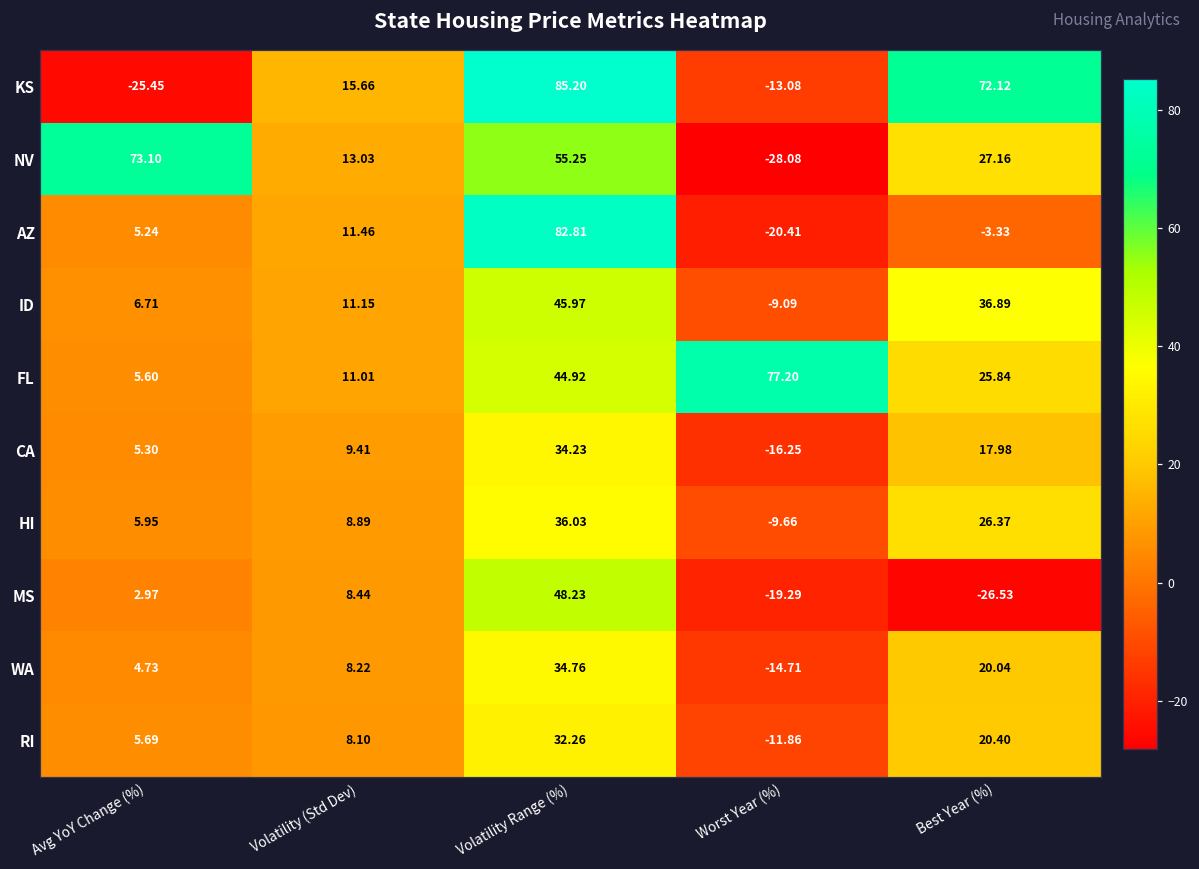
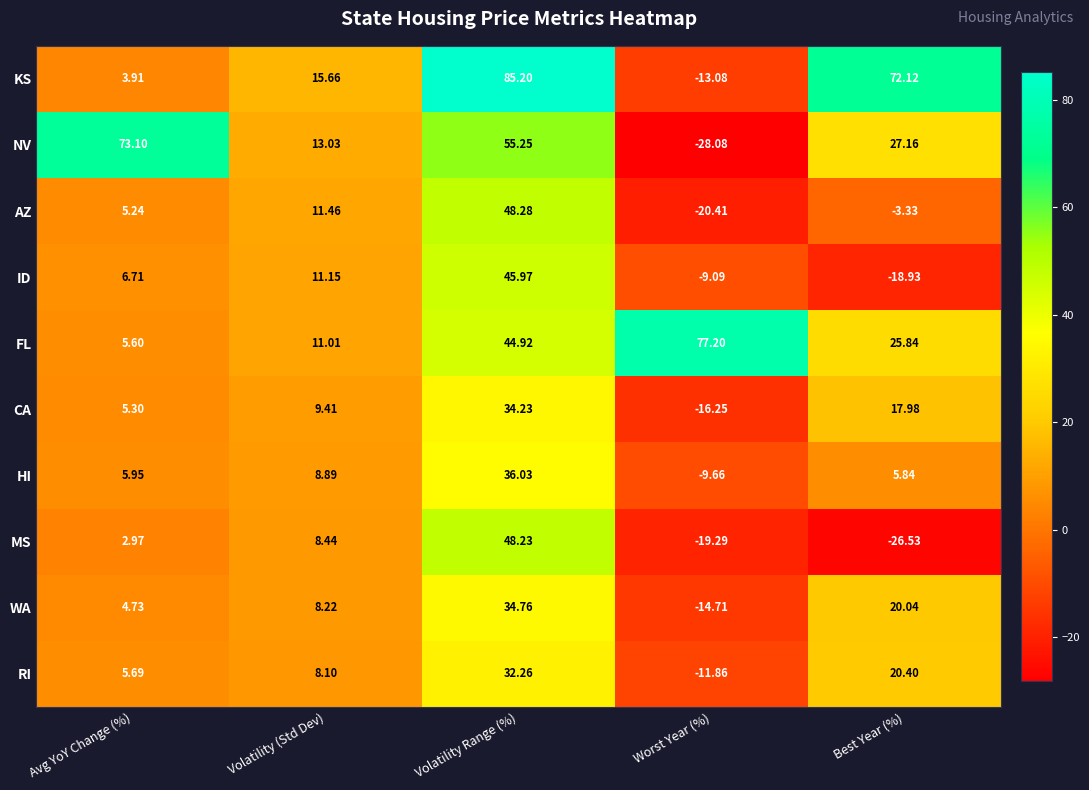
  {
    "KS": {
-     "Avg YoY Change (%)": -25.45,
+     "Avg YoY Change (%)": 3.91,
      "Volatility (Std Dev)": 15.66,
      "Volatility Range (%)": 85.20,
      "Worst Year (%)": -13.08,
      "Best Year (%)": 72.12
    },
    "NV": {
      "Avg YoY Change (%)": 73.10,
      "Volatility (Std Dev)": 13.03,
      "Volatility Range (%)": 55.25,
      "Worst Year (%)": -28.08,
      "Best Year (%)": 27.16
    },
    "AZ": {
      "Avg YoY Change (%)": 5.24,
      "Volatility (Std Dev)": 11.46,
-     "Volatility Range (%)": 82.81,
+     "Volatility Range (%)": 48.28,
      "Worst Year (%)": -20.41,
      "Best Year (%)": -3.33
    },
    "ID": {
      "Avg YoY Change (%)": 6.71,
      "Volatility (Std Dev)": 11.15,
      "Volatility Range (%)": 45.97,
      "Worst Year (%)": -9.09,
-     "Best Year (%)": 36.89
+     "Best Year (%)": -18.93
    },
    "FL": {
      "Avg YoY Change (%)": 5.60,
      "Volatility (Std Dev)": 11.01,
      "Volatility Range (%)": 44.92,
      "Worst Year (%)": 77.20,
      "Best Year (%)": 25.84
    },
    "CA": {
      "Avg YoY Change (%)": 5.30,
      "Volatility (Std Dev)": 9.41,
      "Volatility Range (%)": 34.23,
      "Worst Year (%)": -16.25,
      "Best Year (%)": 17.98
    },
    "HI": {
      "Avg YoY Change (%)": 5.95,
      "Volatility (Std Dev)": 8.89,
      "Volatility Range (%)": 36.03,
      "Worst Year (%)": -9.66,
-     "Best Year (%)": 26.37
+     "Best Year (%)": 5.84
    },
    "MS": {
      "Avg YoY Change (%)": 2.97,
      "Volatility (Std Dev)": 8.44,
      "Volatility Range (%)": 48.23,
      "Worst Year (%)": -19.29,
      "Best Year (%)": -26.53
    },
    "WA": {
      "Avg YoY Change (%)": 4.73,
      "Volatility (Std Dev)": 8.22,
      "Volatility Range (%)": 34.76,
      "Worst Year (%)": -14.71,
      "Best Year (%)": 20.04
    },
    "RI": {
      "Avg YoY Change (%)": 5.69,
      "Volatility (Std Dev)": 8.10,
      "Volatility Range (%)": 32.26,
      "Worst Year (%)": -11.86,
      "Best Year (%)": 20.40
    }
  }
